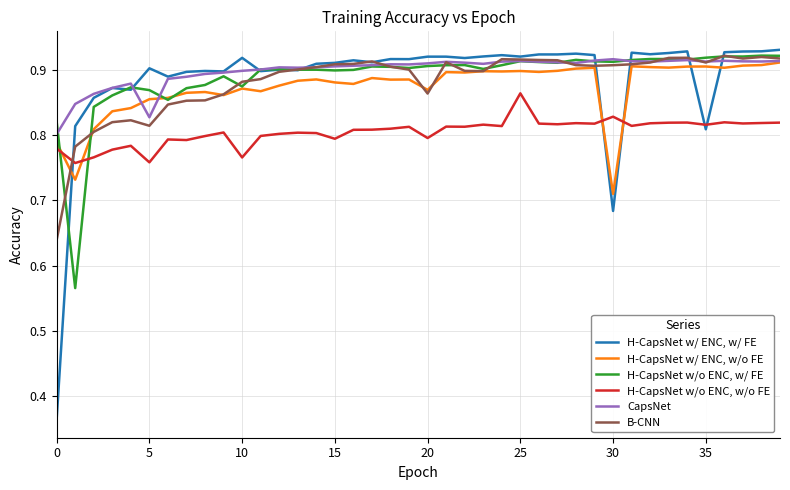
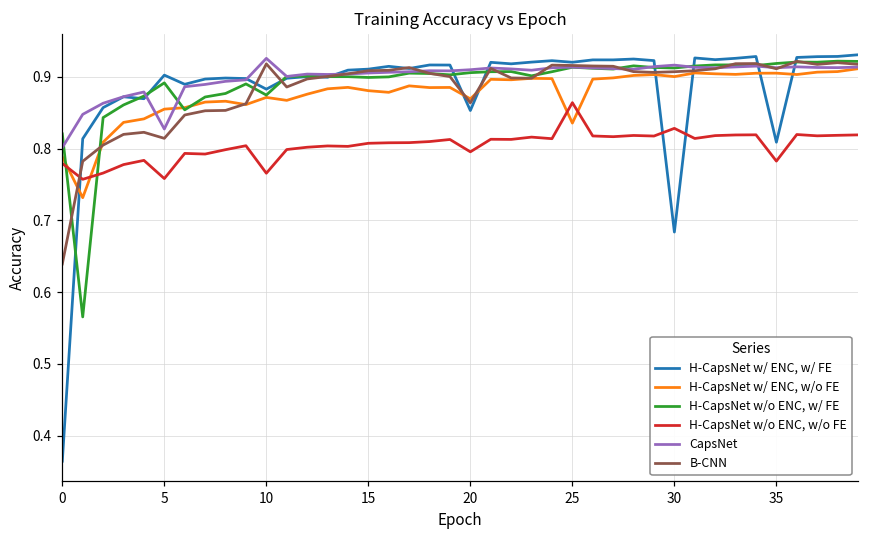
  {
    "H-CapsNet w/ ENC, w/ FE": {
      "0": 0.36,
      "5": 0.90,
-     "10": 0.92,
-     "20": 0.92,
+     "10": 0.88,
+     "20": 0.85,
      "25": 0.92,
      "30": 0.68,
      "35": 0.81
    },
    "H-CapsNet w/ ENC, w/o FE": {
      "0": 0.79,
      "5": 0.86,
      "15": 0.88,
      "20": 0.87,
-     "25": 0.90,
-     "30": 0.71,
+     "25": 0.84,
+     "30": 0.90,
      "35": 0.91
    },
    "H-CapsNet w/o ENC, w/ FE": {
      "0": 0.82,
-     "5": 0.87,
+     "5": 0.89,
      "15": 0.90,
      "20": 0.91,
      "30": 0.91,
      "35": 0.92
    },
    "H-CapsNet w/o ENC, w/o FE": {
      "0": 0.78,
      "5": 0.76,
      "10": 0.77,
-     "15": 0.79,
+     "15": 0.81,
      "20": 0.80,
      "25": 0.86,
      "30": 0.83,
-     "35": 0.82
+     "35": 0.78
    },
    "CapsNet": {
      "0": 0.80,
      "5": 0.83,
-     "10": 0.90,
+     "10": 0.93,
      "20": 0.91,
      "30": 0.92
    },
    "B-CNN": {
      "0": 0.64,
      "5": 0.81,
-     "10": 0.88,
+     "10": 0.92,
      "20": 0.86,
      "30": 0.91
    }
  }
